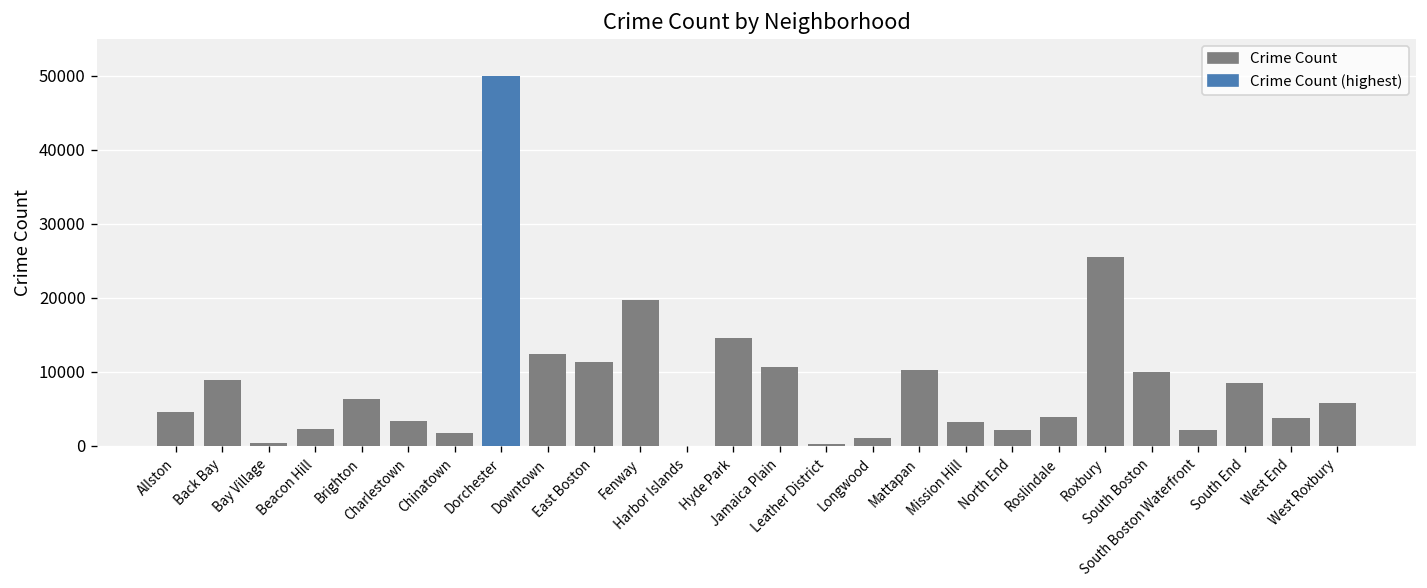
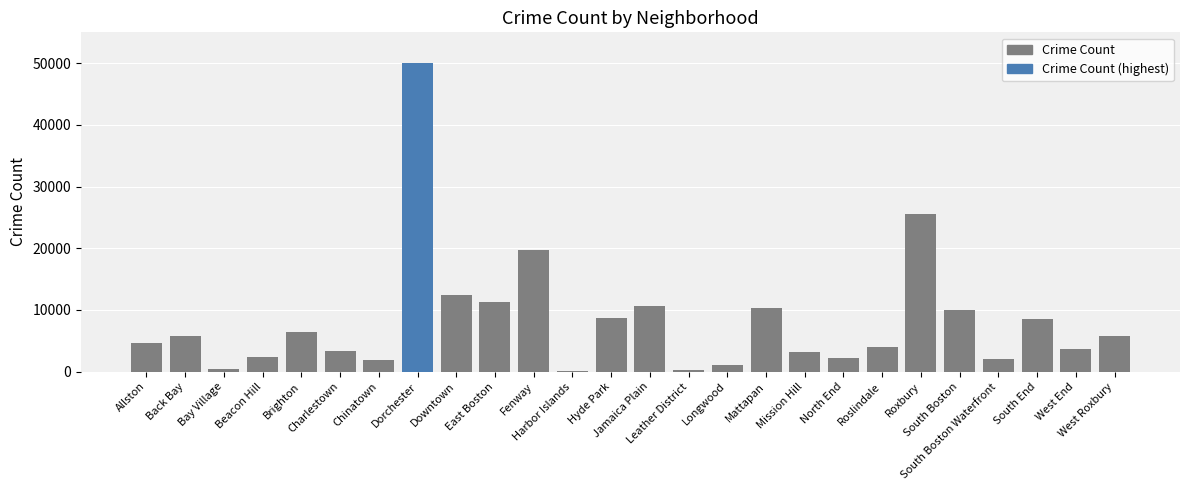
  {
    "Allston": 5000,
-   "Back Bay": 9000,
+   "Back Bay": 6000,
    "Beacon Hill": 2000,
    "Brighton": 6000,
    "Charlestown": 3000,
    "Chinatown": 2000,
    "Dorchester": 50000,
    "Downtown": 12000,
    "East Boston": 11000,
    "Fenway": 20000,
-   "Hyde Park": 15000,
+   "Hyde Park": 9000,
    "Jamaica Plain": 11000,
    "Longwood": 1000,
    "Mattapan": 10000,
    "Mission Hill": 3000,
    "North End": 2000,
    "Roslindale": 4000,
    "Roxbury": 25000,
    "South Boston": 10000,
    "South Boston Waterfront": 2000,
    "South End": 9000,
    "West End": 4000,
    "West Roxbury": 6000
  }
